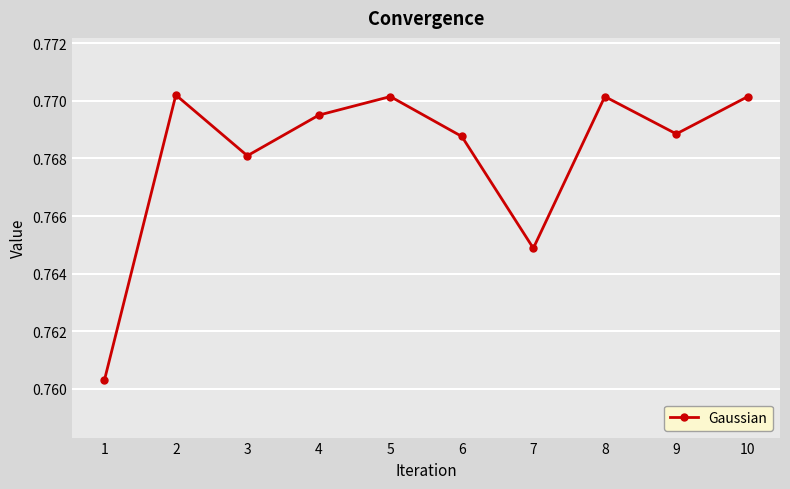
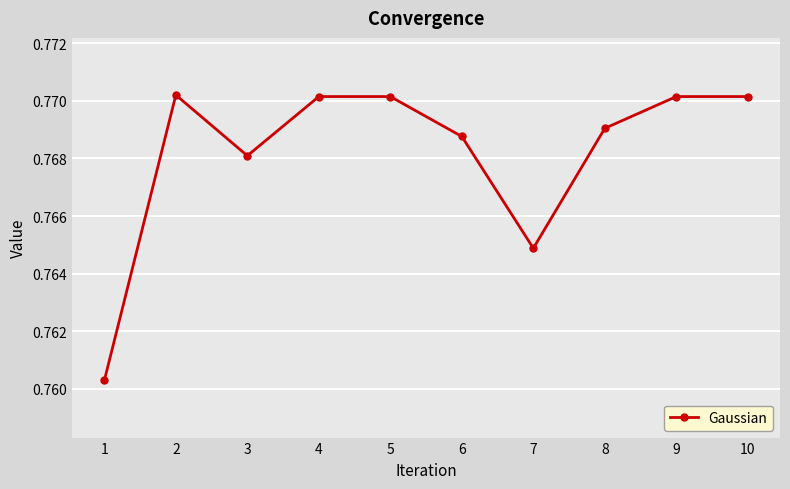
  {
    "1": 0.7603,
    "2": 0.7702,
    "3": 0.7681,
-   "4": 0.7695,
+   "4": 0.7702,
    "5": 0.7702,
    "6": 0.7688,
    "7": 0.7649,
-   "8": 0.7702,
-   "9": 0.7689,
+   "8": 0.7690,
+   "9": 0.7702,
    "10": 0.7702
  }
